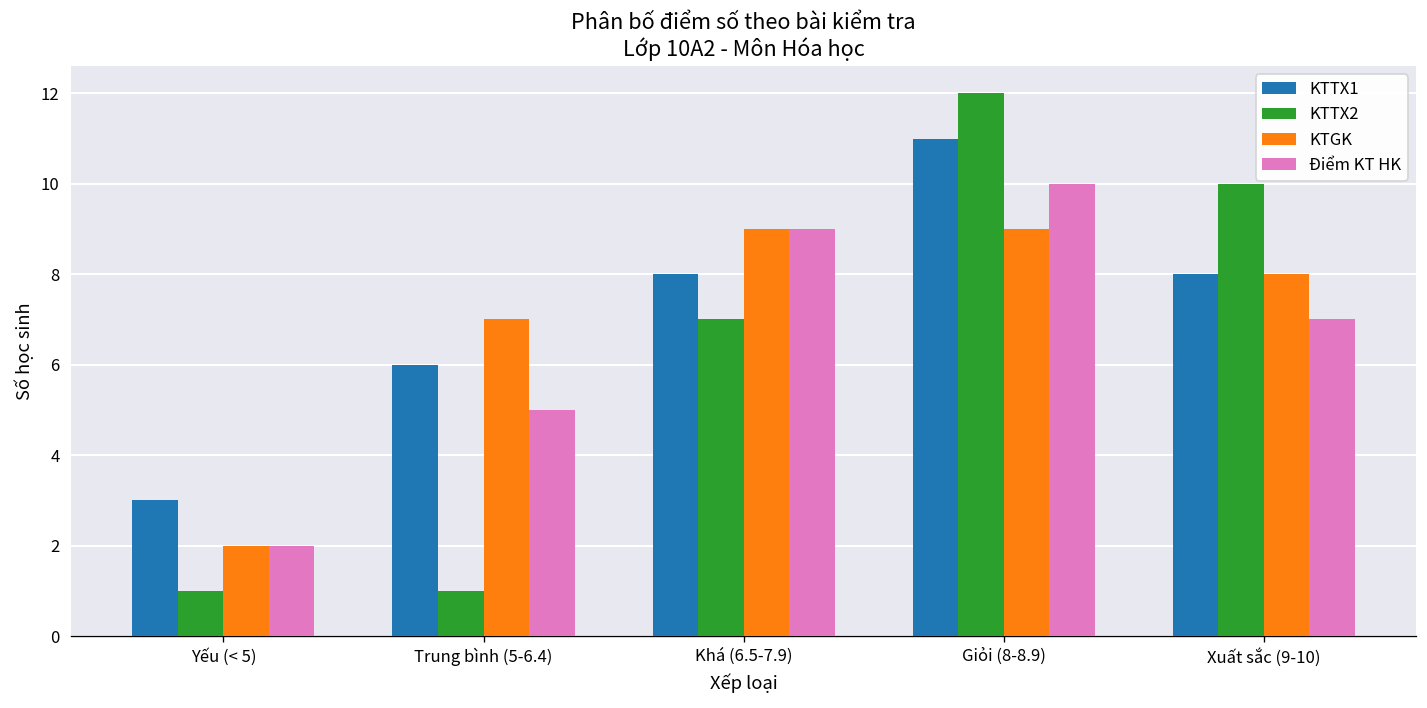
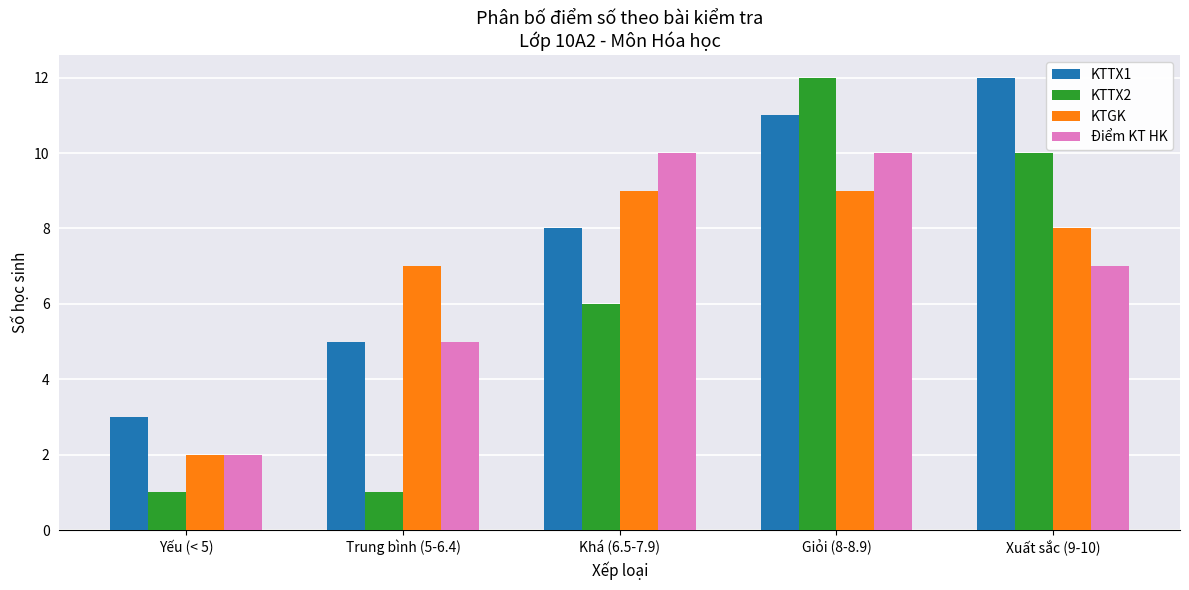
  {
    "KTTX1": {
      "Yếu (< 5)": 3,
-     "Trung bình (5-6.4)": 6,
+     "Trung bình (5-6.4)": 5,
      "Khá (6.5-7.9)": 8,
      "Giỏi (8-8.9)": 11,
-     "Xuất sắc (9-10)": 8
+     "Xuất sắc (9-10)": 12
    },
    "KTTX2": {
      "Yếu (< 5)": 1,
      "Trung bình (5-6.4)": 1,
-     "Khá (6.5-7.9)": 7,
+     "Khá (6.5-7.9)": 6,
      "Giỏi (8-8.9)": 12,
      "Xuất sắc (9-10)": 10
    },
    "KTGK": {
      "Yếu (< 5)": 2,
      "Trung bình (5-6.4)": 7,
      "Khá (6.5-7.9)": 9,
      "Giỏi (8-8.9)": 9,
      "Xuất sắc (9-10)": 8
    },
    "Điểm KT HK": {
      "Yếu (< 5)": 2,
      "Trung bình (5-6.4)": 5,
-     "Khá (6.5-7.9)": 9,
+     "Khá (6.5-7.9)": 10,
      "Giỏi (8-8.9)": 10,
      "Xuất sắc (9-10)": 7
    }
  }
